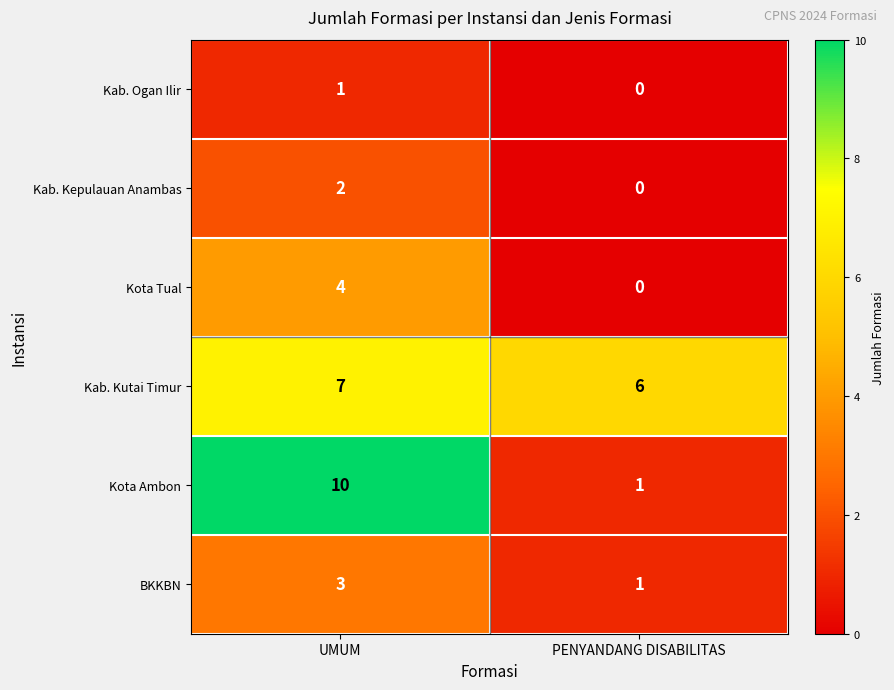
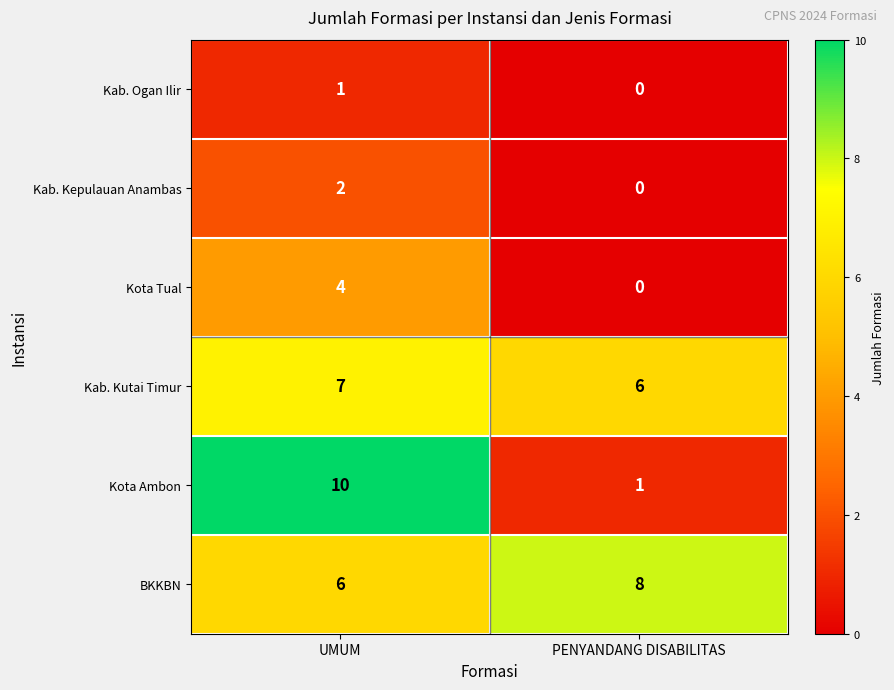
  {
    "Kab. Ogan Ilir": {
      "UMUM": 1,
      "PENYANDANG DISABILITAS": 0
    },
    "Kab. Kepulauan Anambas": {
      "UMUM": 2,
      "PENYANDANG DISABILITAS": 0
    },
    "Kota Tual": {
      "UMUM": 4,
      "PENYANDANG DISABILITAS": 0
    },
    "Kab. Kutai Timur": {
      "UMUM": 7,
      "PENYANDANG DISABILITAS": 6
    },
    "Kota Ambon": {
      "UMUM": 10,
      "PENYANDANG DISABILITAS": 1
    },
    "BKKBN": {
-     "UMUM": 3,
-     "PENYANDANG DISABILITAS": 1
+     "UMUM": 6,
+     "PENYANDANG DISABILITAS": 8
    }
  }
